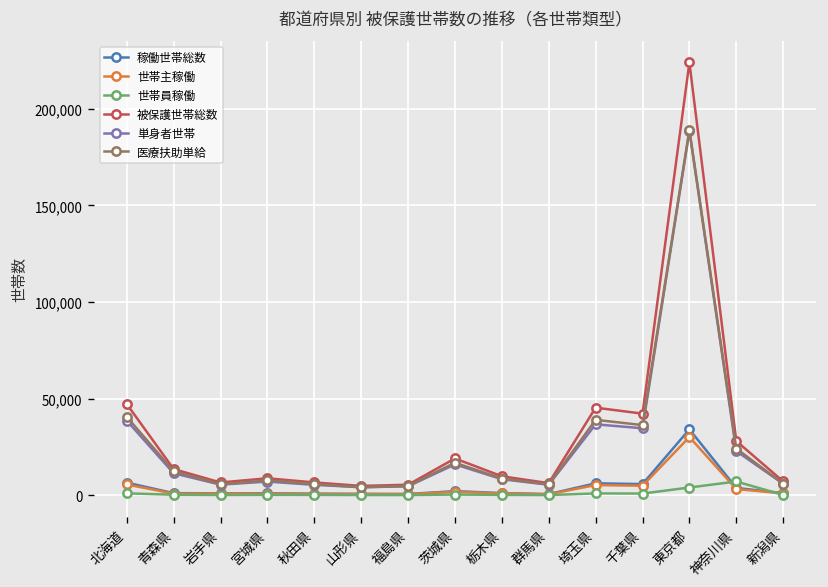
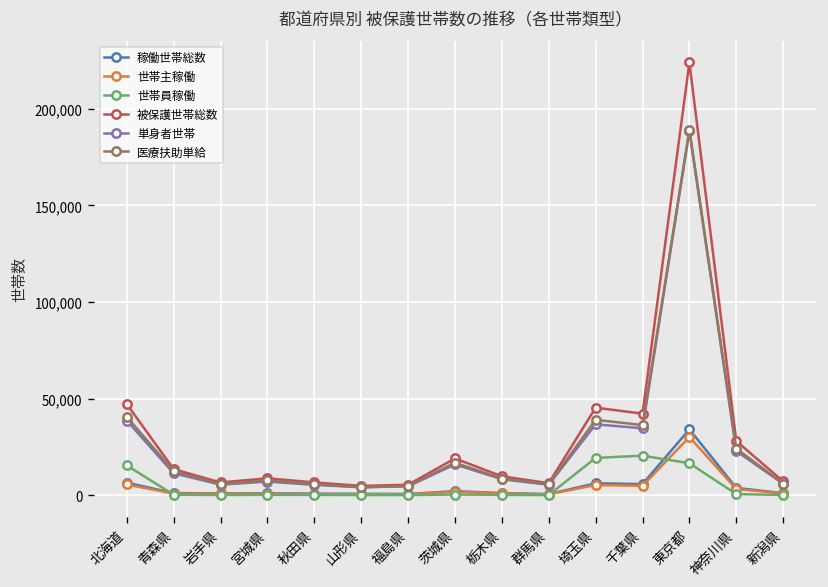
  {
    "世帯員稼働": {
-     "北海道": "1,000",
-     "埼玉県": "1,000",
-     "千葉県": "1,000",
-     "東京都": "4,000",
-     "神奈川県": "7,000"
+     "北海道": "15,000",
+     "埼玉県": "19,000",
+     "千葉県": "20,000",
+     "東京都": "17,000",
+     "神奈川県": "1,000"
    },
    "医療扶助単給": {
      "北海道": "41,000",
      "埼玉県": "39,000",
      "千葉県": "36,000"
    }
  }
